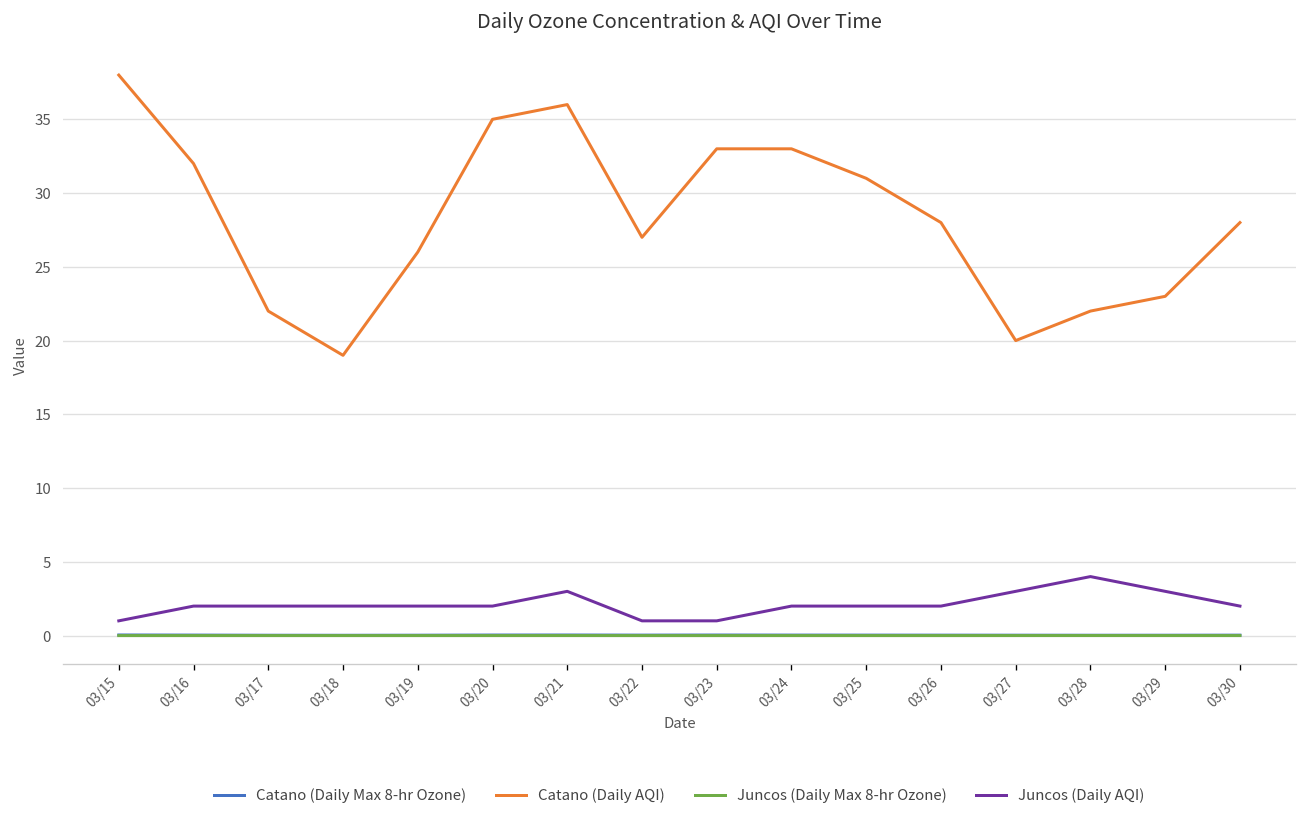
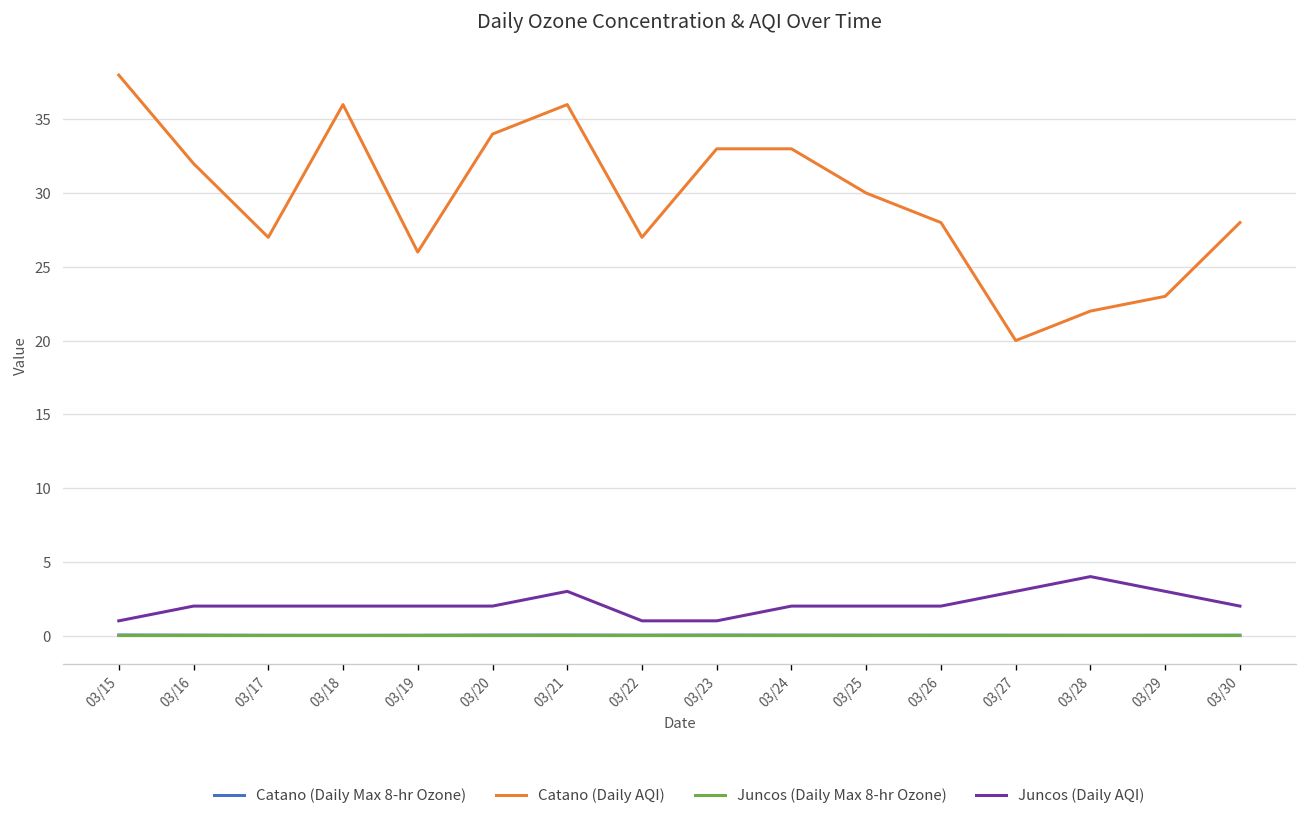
  {
    "Juncos (Daily Max 8-hr Ozone)": {
      "03/15": 0,
      "03/16": 0,
      "03/17": 0,
      "03/18": 0,
      "03/19": 0,
      "03/20": 0,
      "03/21": 0,
      "03/22": 0,
      "03/23": 0,
      "03/24": 0,
      "03/25": 0,
      "03/26": 0,
      "03/27": 0,
      "03/28": 0,
      "03/29": 0,
      "03/30": 0
    },
    "Catano (Daily AQI)": {
      "03/15": 38,
      "03/16": 32,
-     "03/17": 22,
-     "03/18": 19,
+     "03/17": 27,
+     "03/18": 36,
      "03/19": 26,
-     "03/20": 35,
+     "03/20": 34,
      "03/21": 36,
      "03/22": 27,
      "03/23": 33,
      "03/24": 33,
-     "03/25": 31,
+     "03/25": 30,
      "03/26": 28,
      "03/27": 20,
      "03/28": 22,
      "03/29": 23,
      "03/30": 28
    },
    "Juncos (Daily AQI)": {
      "03/15": 1,
      "03/16": 2,
      "03/17": 2,
      "03/18": 2,
      "03/19": 2,
      "03/20": 2,
      "03/21": 3,
      "03/22": 1,
      "03/23": 1,
      "03/24": 2,
      "03/25": 2,
      "03/26": 2,
      "03/27": 3,
      "03/28": 4,
      "03/29": 3,
      "03/30": 2
    }
  }
